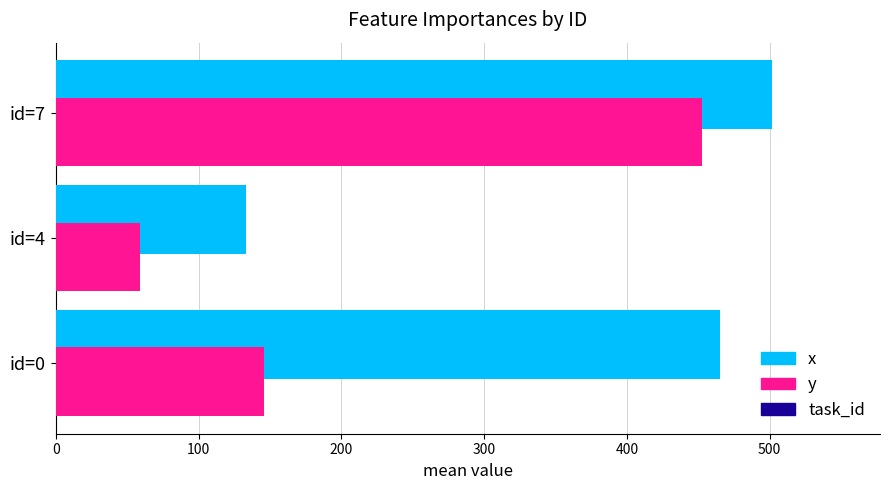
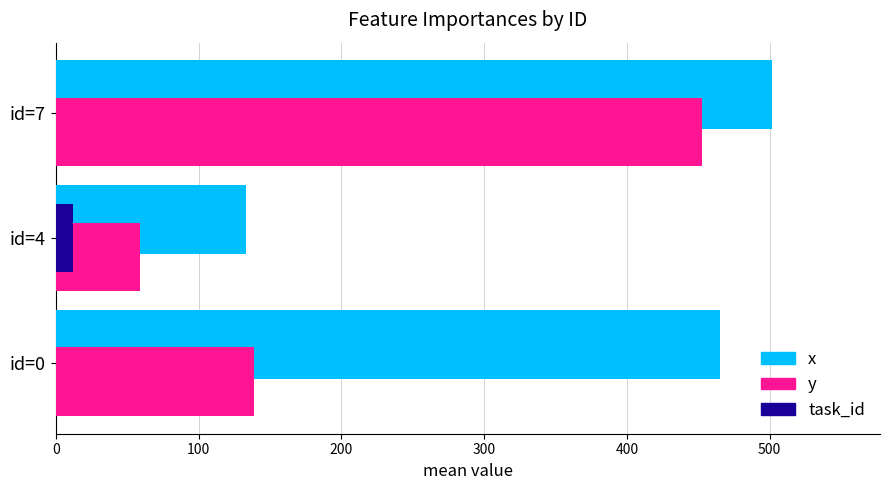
  {
    "x": {
      "id=7": 502,
      "id=4": 133,
      "id=0": 465
    },
    "y": {
      "id=7": 453,
      "id=4": 59,
-     "id=0": 146
+     "id=0": 139
    },
    "task_id": {
      "id=7": 0,
-     "id=4": 1,
+     "id=4": 12,
      "id=0": 0
    }
  }
